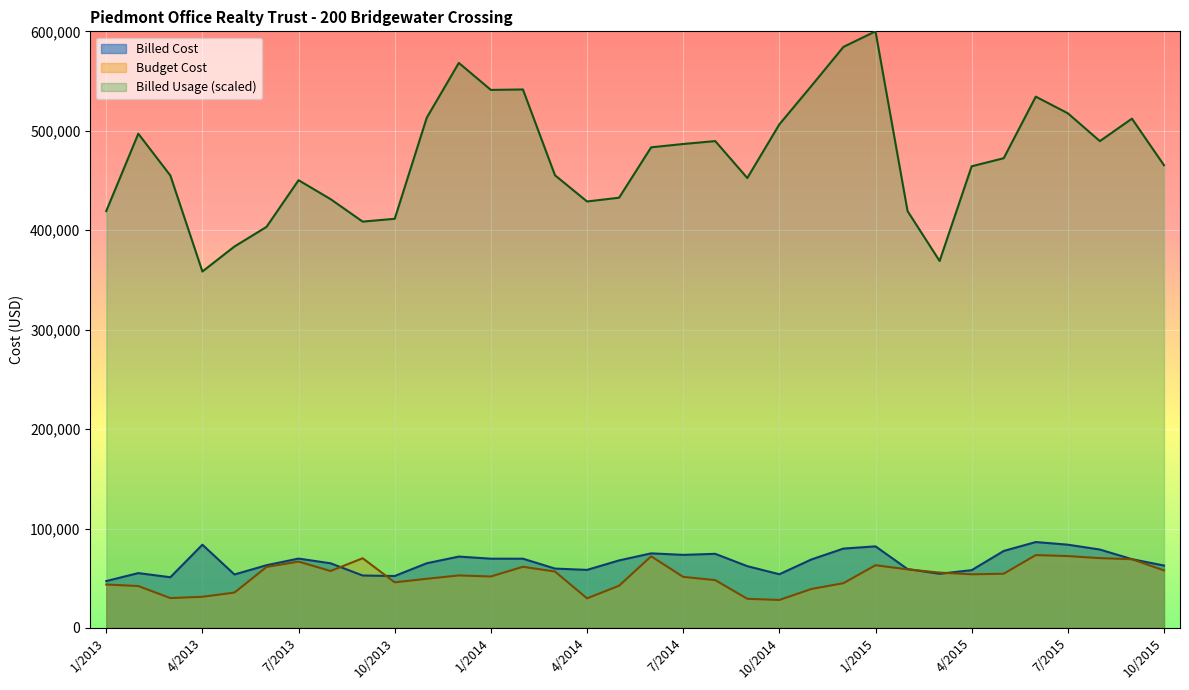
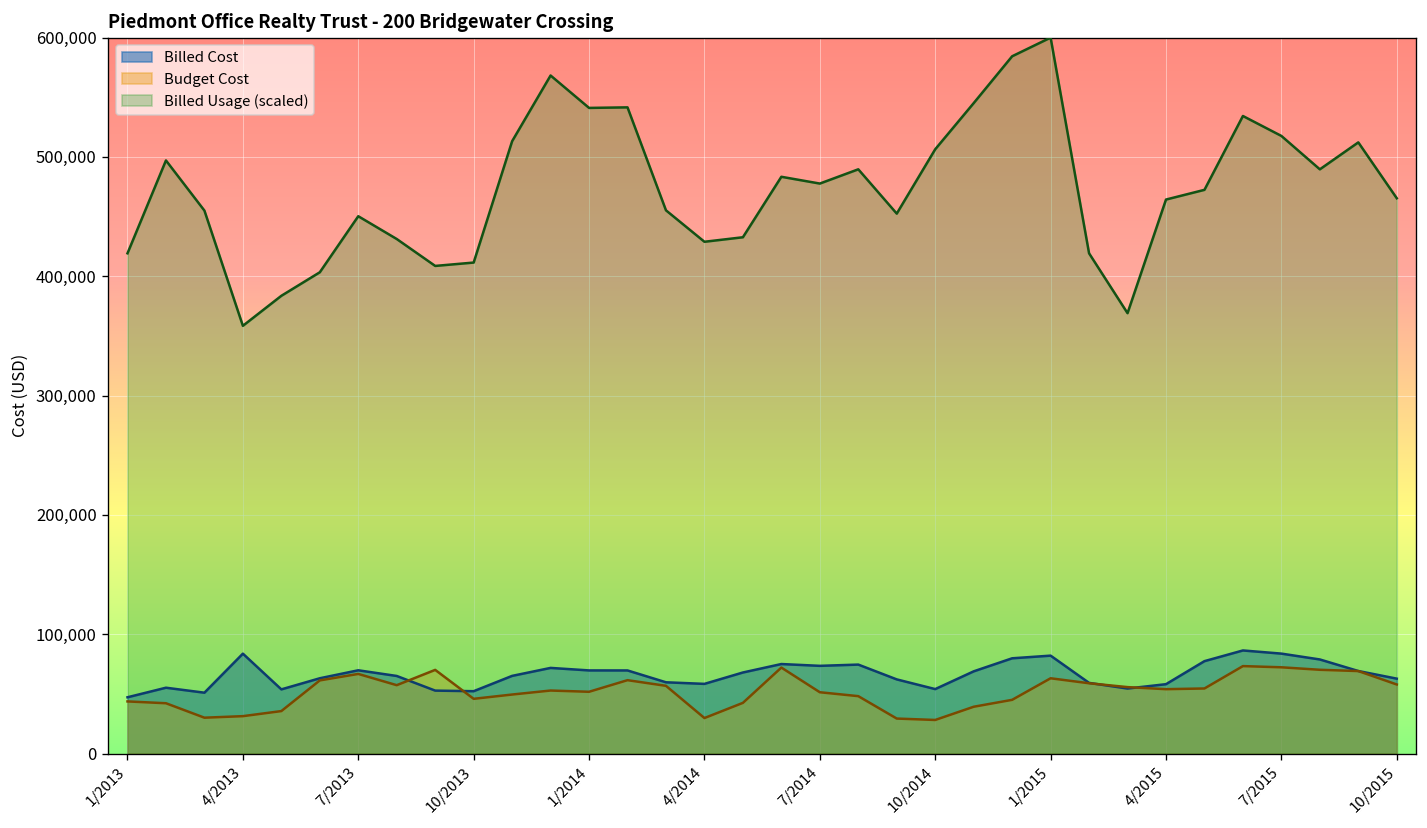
  {
    "Billed Cost": {
      "1/2013": "50,000",
      "4/2013": "80,000",
      "7/2013": "70,000",
      "10/2013": "50,000",
      "1/2014": "70,000",
      "4/2014": "60,000",
      "7/2014": "70,000",
      "10/2014": "50,000",
      "1/2015": "80,000",
      "4/2015": "60,000",
      "7/2015": "80,000",
      "10/2015": "60,000"
    },
    "Budget Cost": {
      "1/2013": "40,000",
      "4/2013": "30,000",
      "7/2013": "70,000",
      "10/2013": "50,000",
      "1/2014": "50,000",
      "4/2014": "30,000",
      "7/2014": "50,000",
      "10/2014": "30,000",
      "1/2015": "60,000",
      "4/2015": "50,000",
      "7/2015": "70,000",
      "10/2015": "60,000"
    },
    "Billed Usage (scaled)": {
      "1/2013": "420,000",
      "4/2013": "360,000",
      "7/2013": "450,000",
      "10/2013": "410,000",
      "1/2014": "540,000",
      "4/2014": "430,000",
-     "7/2014": "490,000",
+     "7/2014": "480,000",
      "10/2014": "510,000",
      "1/2015": "600,000",
      "4/2015": "460,000",
      "7/2015": "520,000",
      "10/2015": "470,000"
    }
  }
